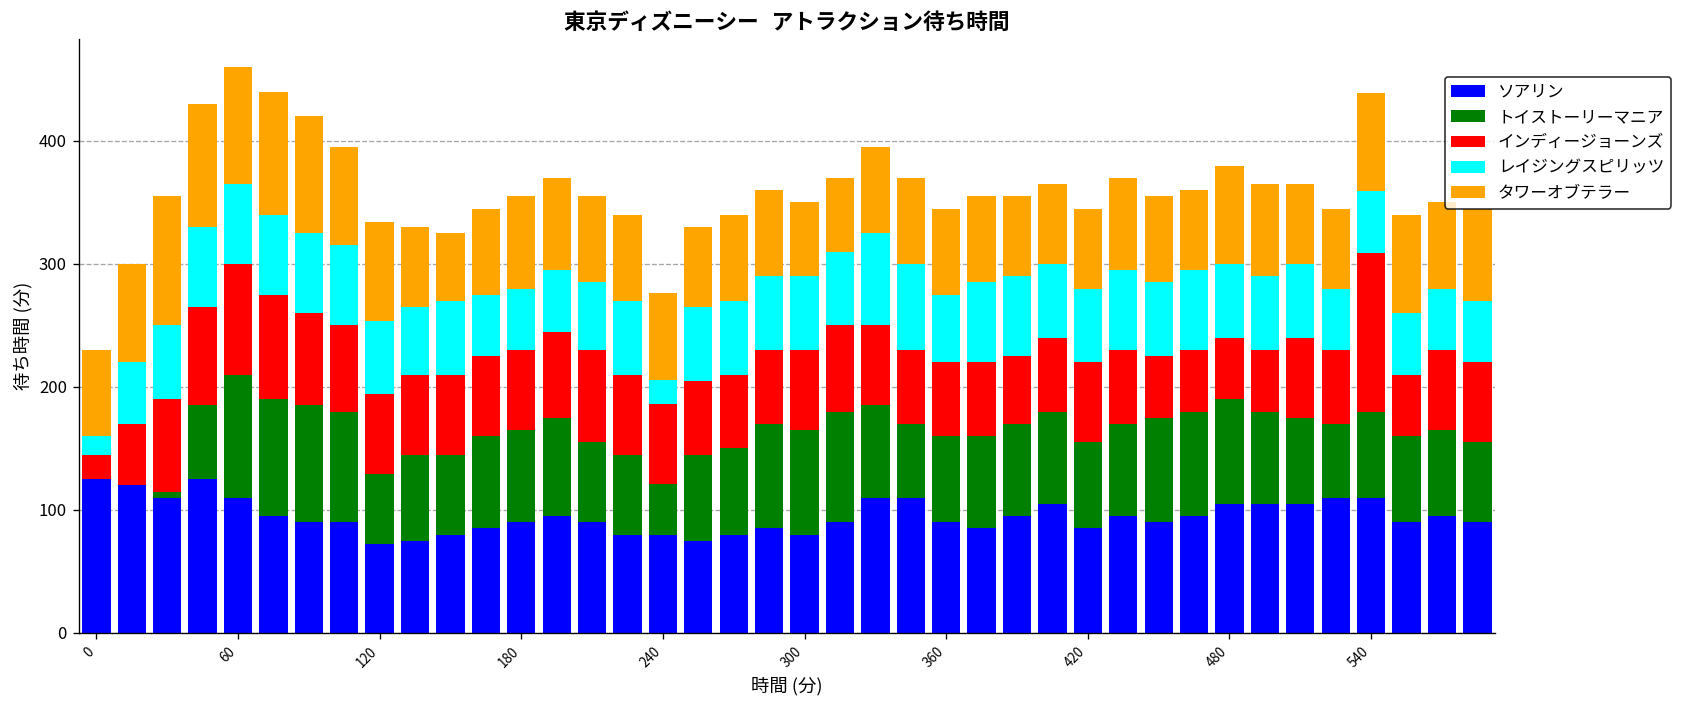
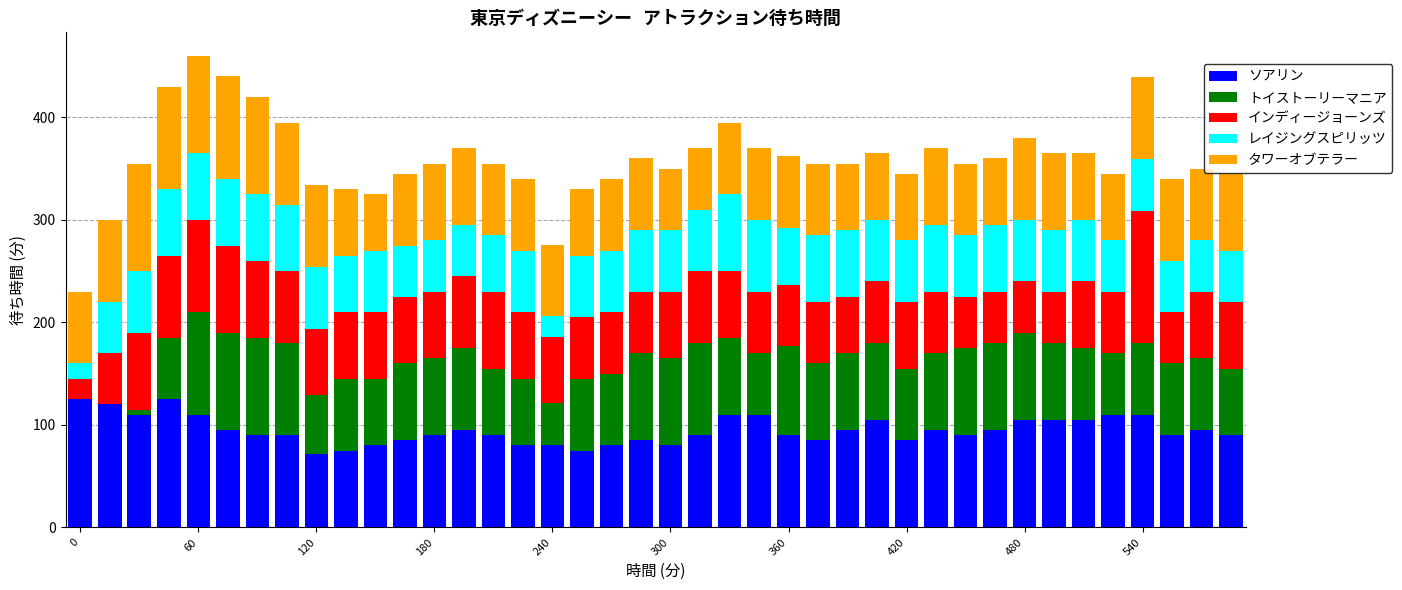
  {
    "ソアリン": {
      "0": 125,
      "60": 110,
      "120": 72,
      "180": 90,
      "240": 80,
      "300": 80,
      "360": 90,
      "420": 85,
      "480": 105,
      "540": 110
    },
    "トイストーリーマニア": {
      "0": 0,
      "60": 100,
      "120": 57,
      "180": 75,
      "240": 41,
      "300": 85,
-     "360": 70,
+     "360": 87,
      "420": 70,
      "480": 85,
      "540": 70
    },
    "インディージョーンズ": {
      "0": 20,
      "60": 90,
      "120": 65,
      "180": 65,
      "240": 65,
      "300": 65,
      "360": 60,
      "420": 65,
      "480": 50,
      "540": 129
    },
    "レイジングスピリッツ": {
      "0": 15,
      "60": 65,
      "120": 60,
      "180": 50,
      "240": 20,
      "300": 60,
      "360": 55,
      "420": 60,
      "480": 60,
      "540": 50
    },
    "タワーオブテラー": {
      "0": 70,
      "60": 95,
      "120": 80,
      "180": 75,
      "240": 70,
      "300": 60,
      "360": 70,
      "420": 65,
      "480": 80,
      "540": 80
    }
  }
